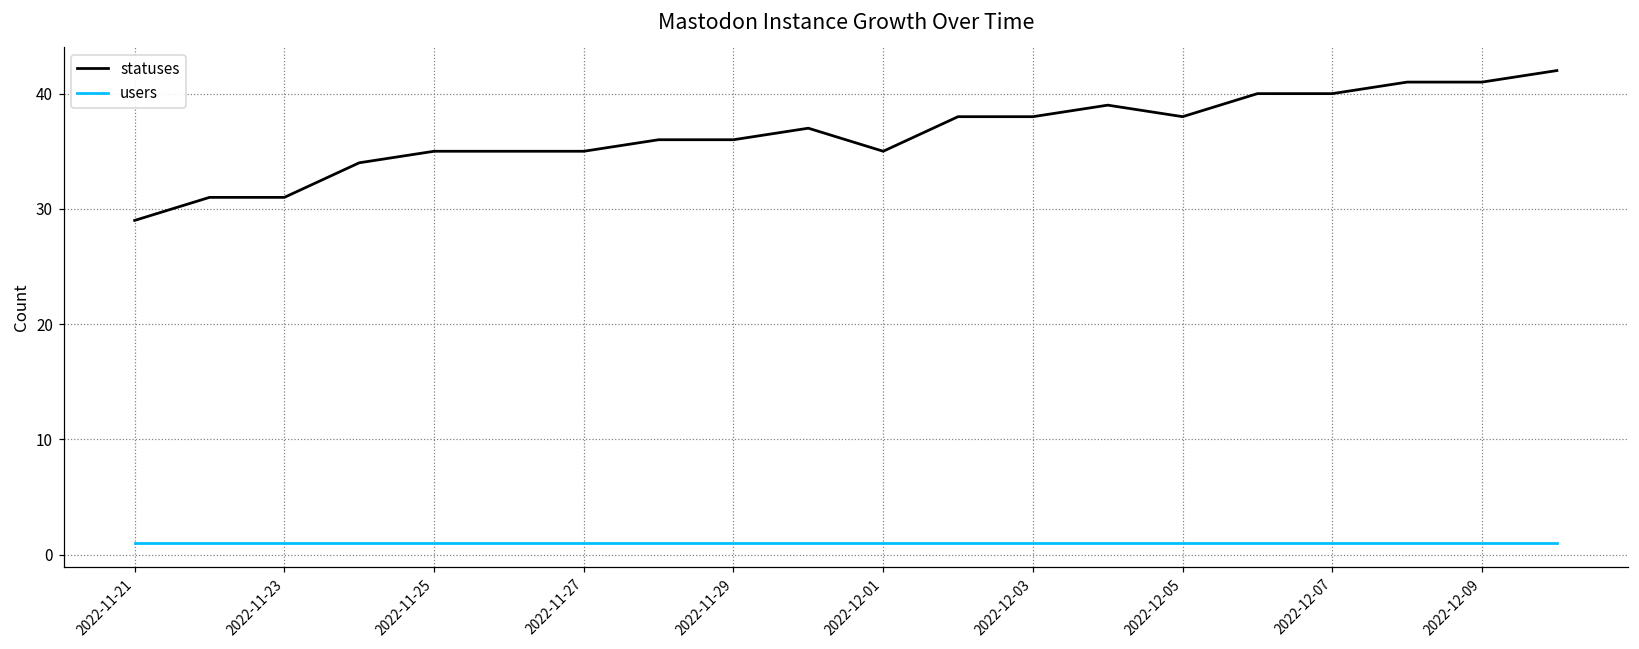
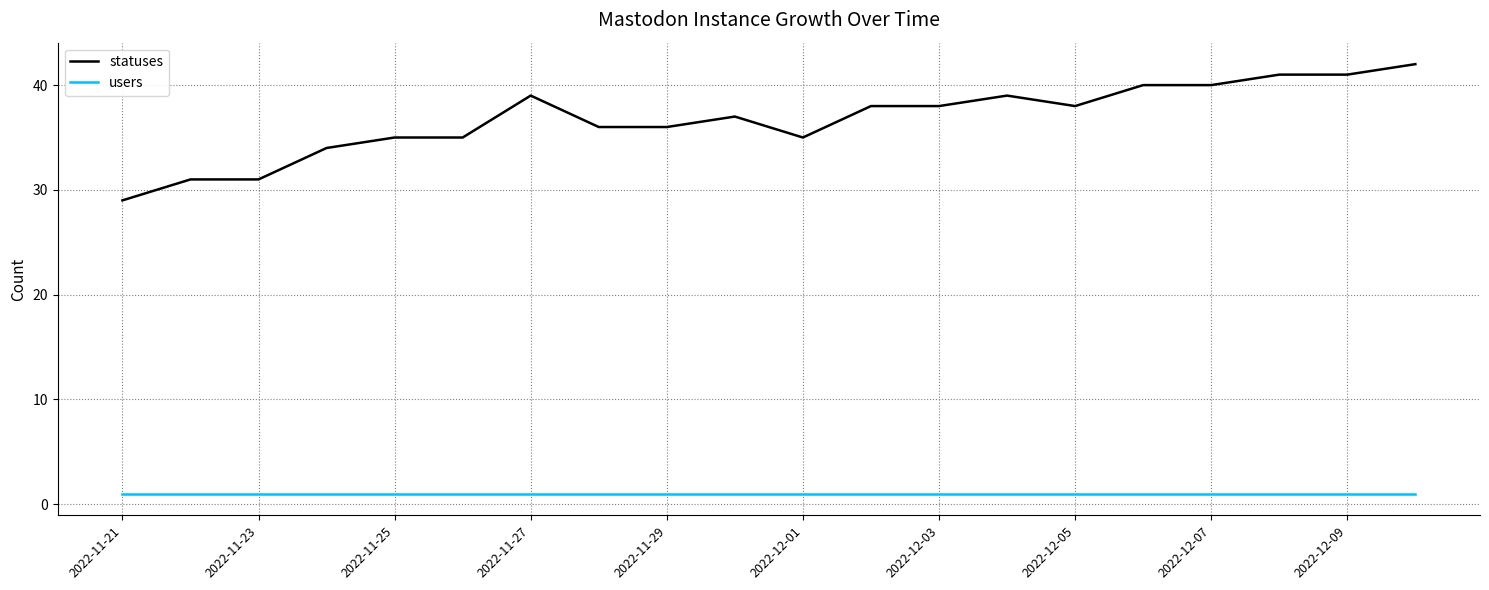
  {
    "statuses": {
      "2022-11-21": 29,
      "2022-11-23": 31,
      "2022-11-25": 35,
-     "2022-11-27": 35,
+     "2022-11-27": 39,
      "2022-11-29": 36,
      "2022-12-01": 35,
      "2022-12-03": 38,
      "2022-12-05": 38,
      "2022-12-07": 40,
      "2022-12-09": 41
    },
    "users": {
      "2022-11-21": 1,
      "2022-11-23": 1,
      "2022-11-25": 1,
      "2022-11-27": 1,
      "2022-11-29": 1,
      "2022-12-01": 1,
      "2022-12-03": 1,
      "2022-12-05": 1,
      "2022-12-07": 1,
      "2022-12-09": 1
    }
  }
